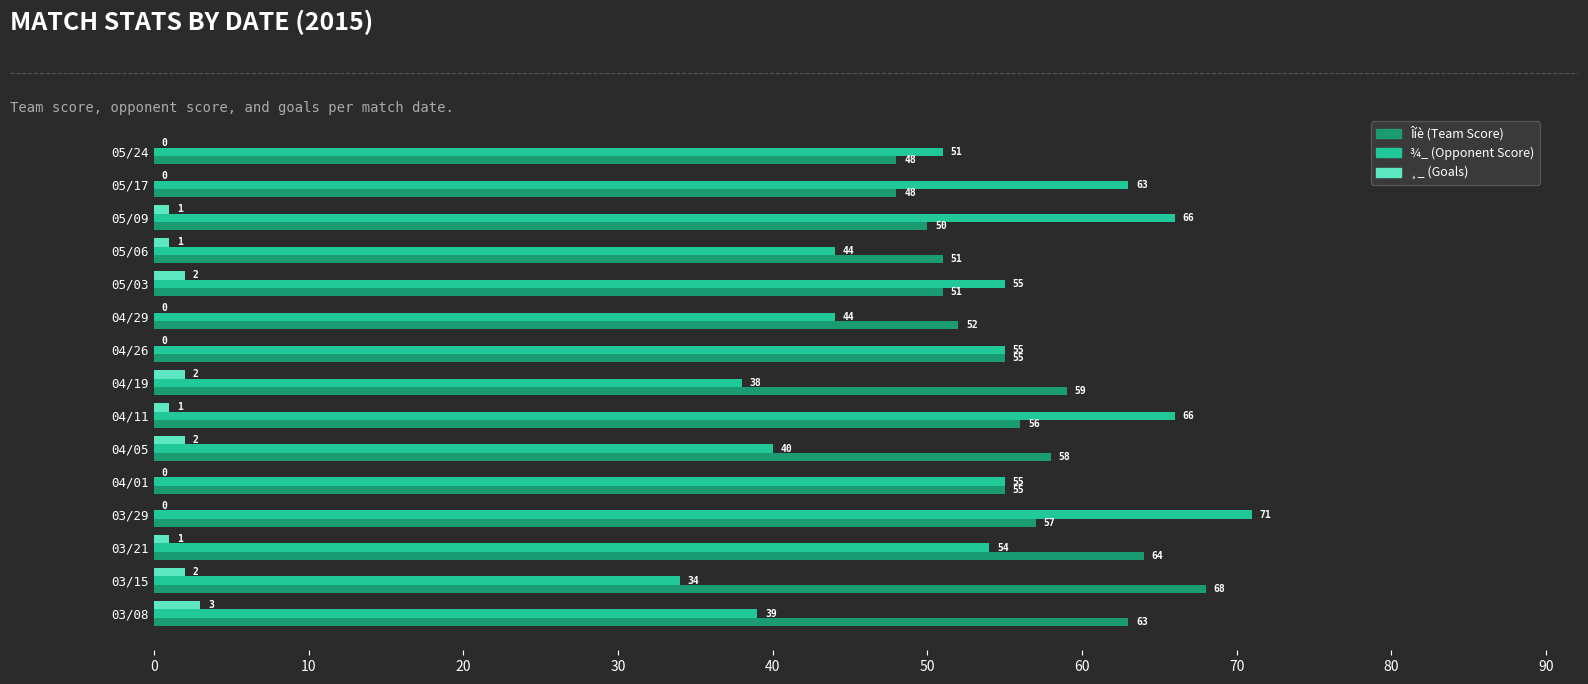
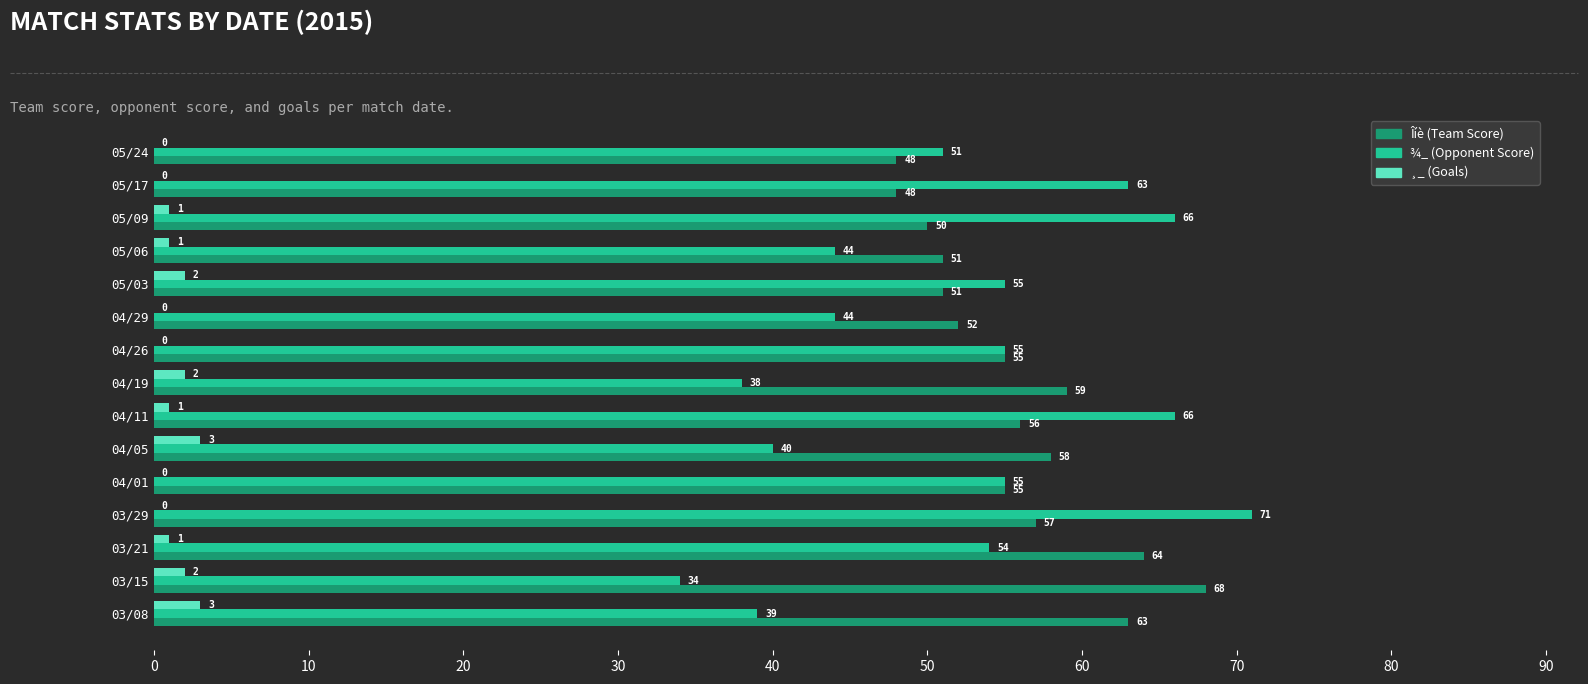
  {
    "¸_ (Goals)": {
      "05/24": 0,
      "05/17": 0,
      "05/09": 1,
      "05/06": 1,
      "05/03": 2,
      "04/29": 0,
      "04/26": 0,
      "04/19": 2,
      "04/11": 1,
-     "04/05": 2,
+     "04/05": 3,
      "04/01": 0,
      "03/29": 0,
      "03/21": 1,
      "03/15": 2,
      "03/08": 3
    }
  }
